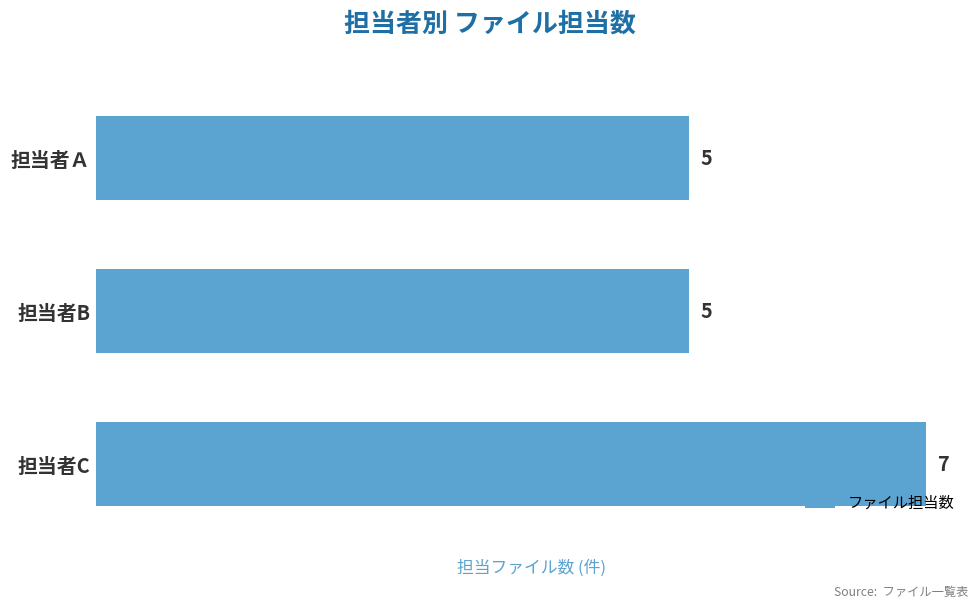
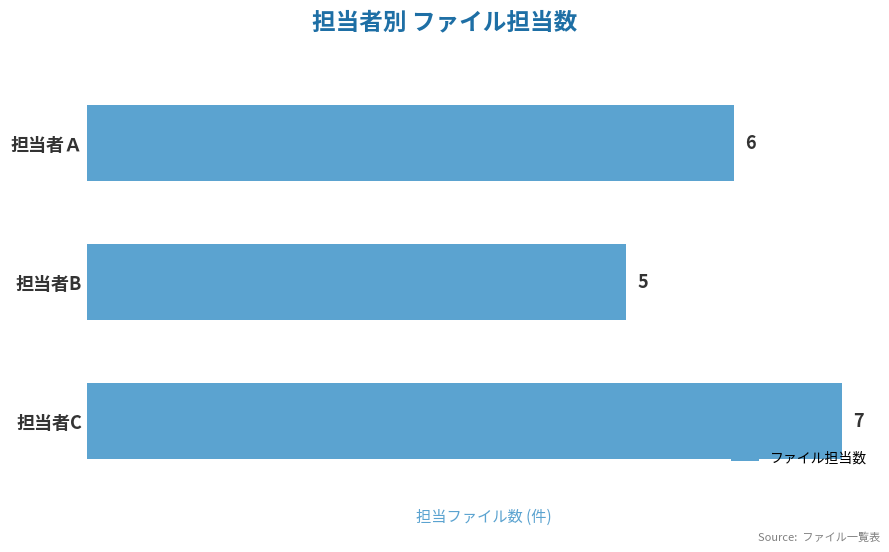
  {
-   "担当者Ａ": 5,
+   "担当者Ａ": 6,
    "担当者B": 5,
    "担当者C": 7
  }
